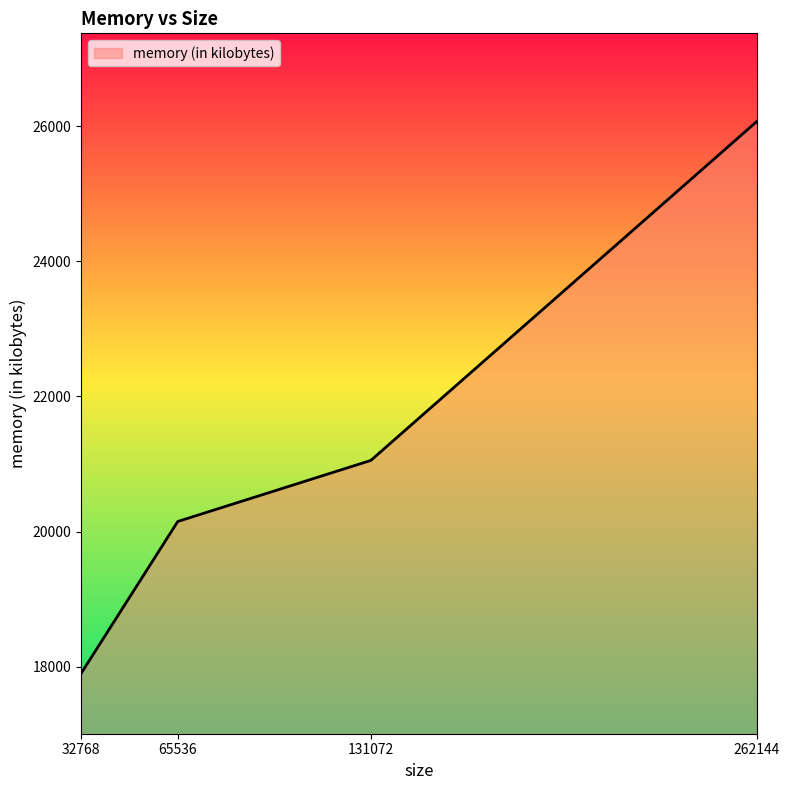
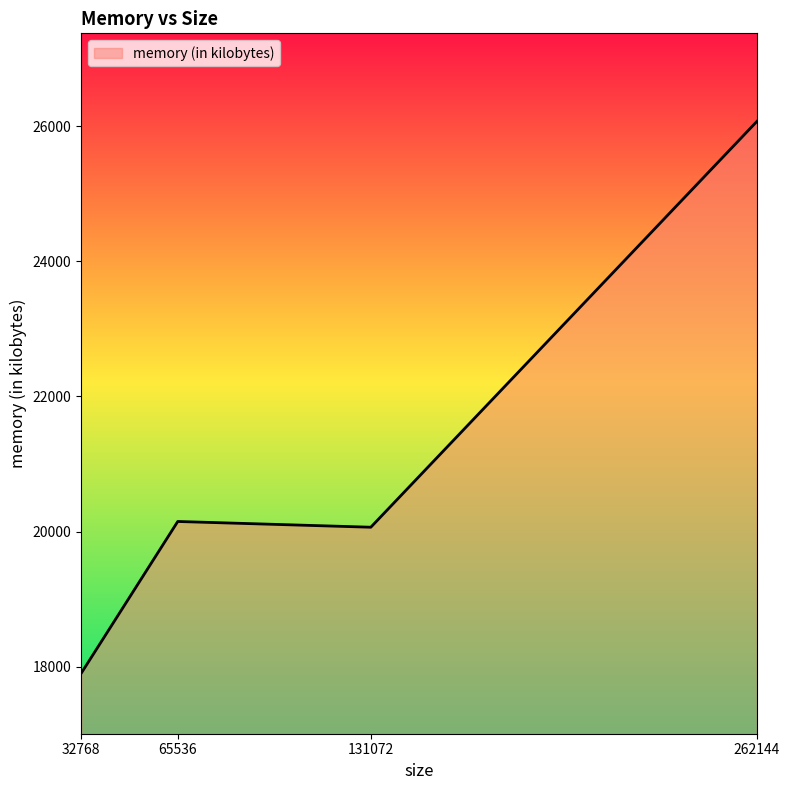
  {
    "32768": 17900,
    "65536": 20100,
-   "131072": 21100,
+   "131072": 20100,
    "262144": 26100
  }
